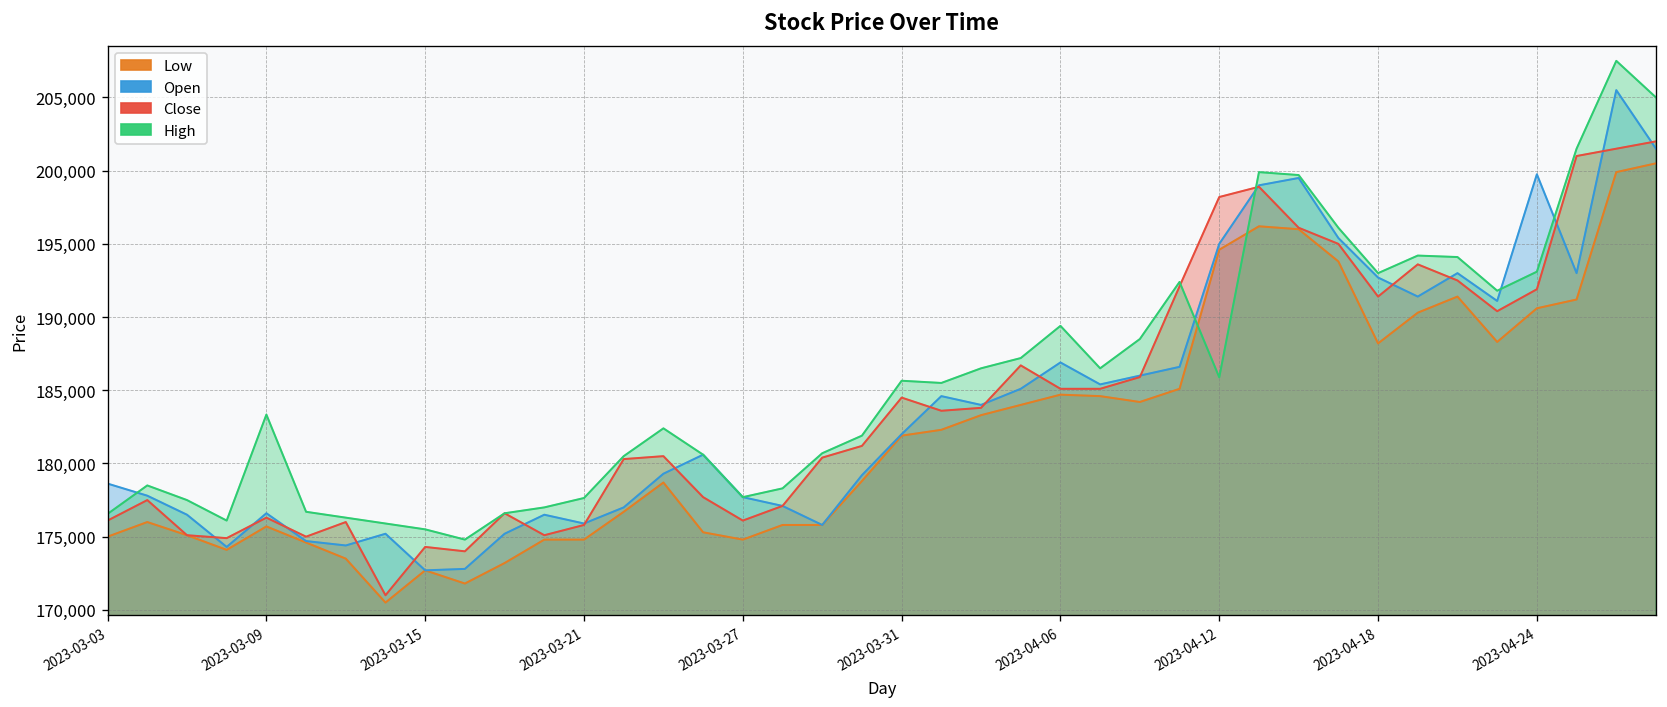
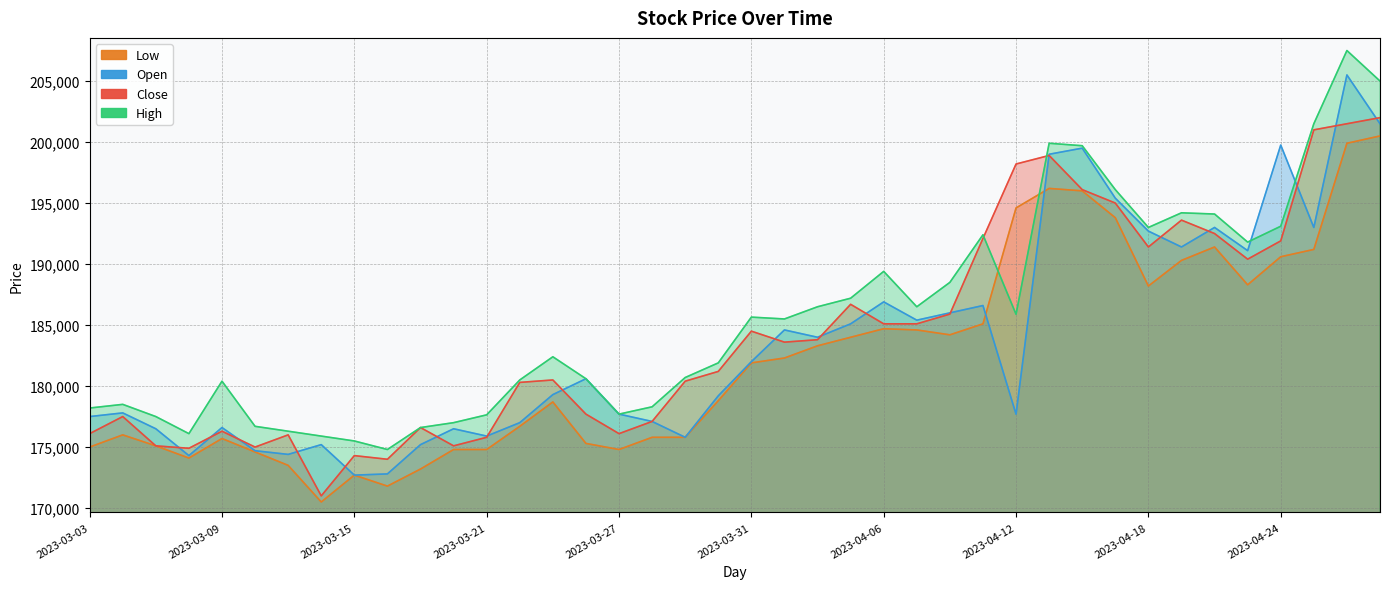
  {
    "Open": {
-     "2023-03-03": "178,600",
+     "2023-03-03": "177,500",
      "2023-03-09": "176,600",
      "2023-04-06": "186,900",
-     "2023-04-12": "195,000",
+     "2023-04-12": "177,700",
      "2023-04-18": "192,700",
      "2023-04-24": "199,800"
    },
    "High": {
-     "2023-03-03": "176,600",
-     "2023-03-09": "183,300",
+     "2023-03-03": "178,200",
+     "2023-03-09": "180,400",
      "2023-03-15": "175,500",
      "2023-03-21": "177,600",
      "2023-03-31": "185,700",
      "2023-04-06": "189,400",
      "2023-04-12": "185,900",
      "2023-04-18": "193,000",
      "2023-04-24": "193,100"
    }
  }
